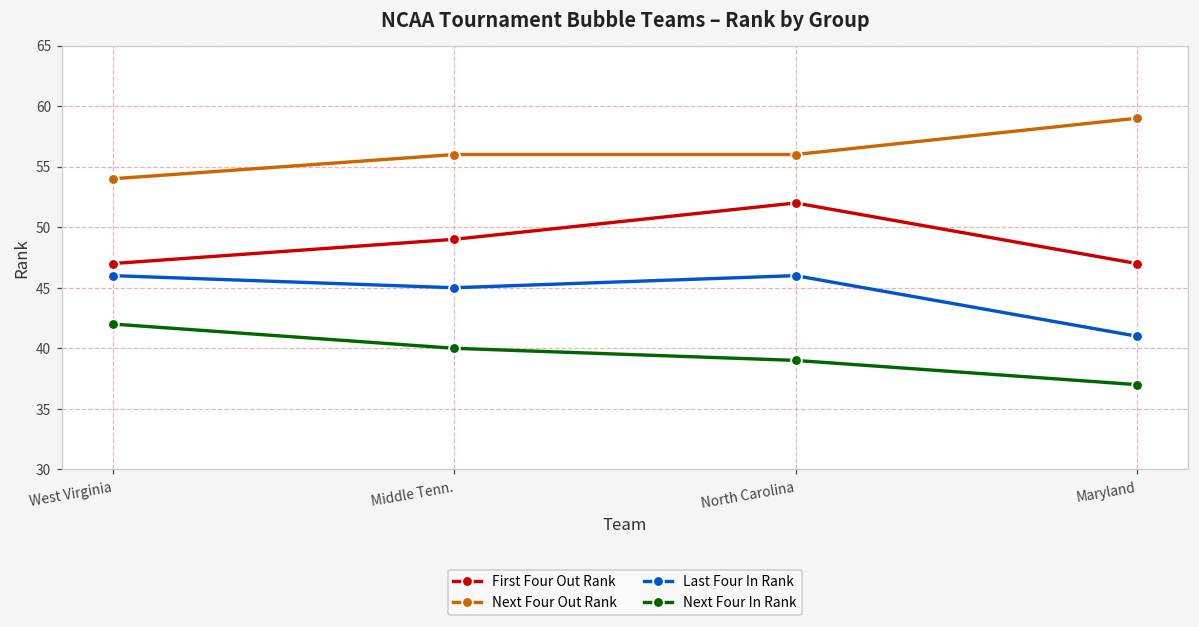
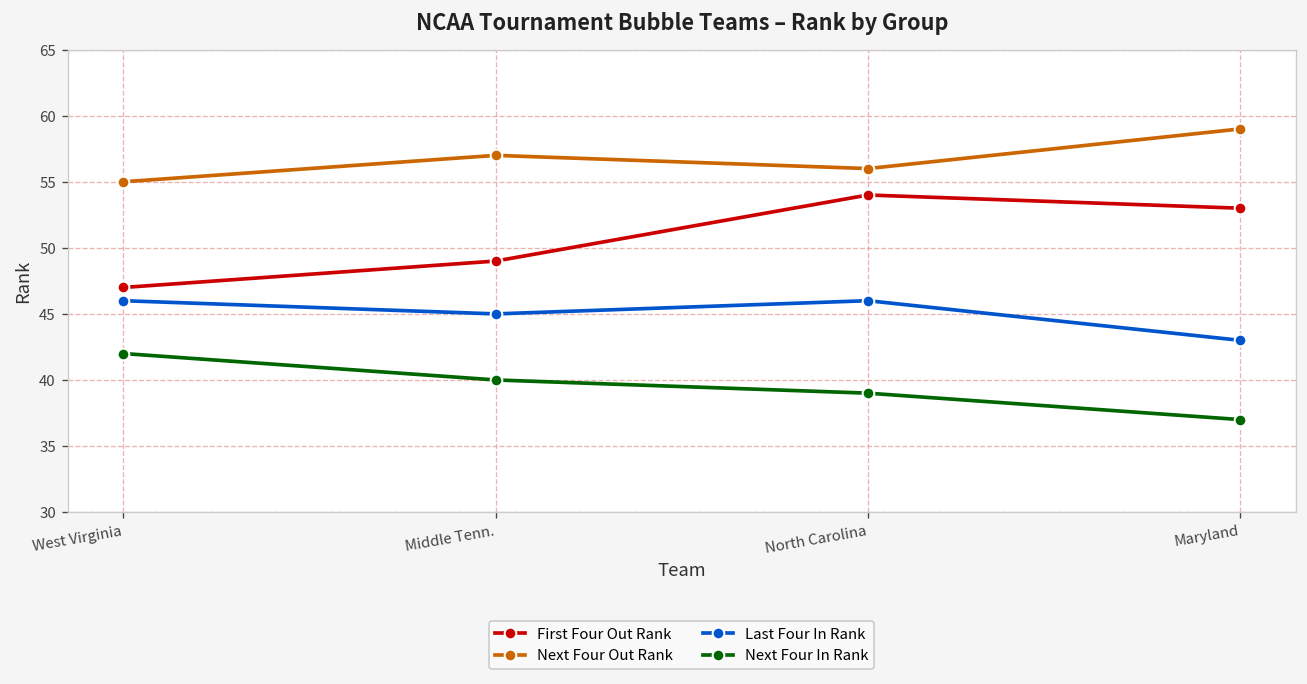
  {
    "First Four Out Rank": {
      "West Virginia": 47,
      "Middle Tenn.": 49,
-     "North Carolina": 52,
-     "Maryland": 47
+     "North Carolina": 54,
+     "Maryland": 53
    },
    "Next Four Out Rank": {
-     "West Virginia": 54,
-     "Middle Tenn.": 56,
+     "West Virginia": 55,
+     "Middle Tenn.": 57,
      "North Carolina": 56,
      "Maryland": 59
    },
    "Last Four In Rank": {
      "West Virginia": 46,
      "Middle Tenn.": 45,
      "North Carolina": 46,
-     "Maryland": 41
+     "Maryland": 43
    },
    "Next Four In Rank": {
      "West Virginia": 42,
      "Middle Tenn.": 40,
      "North Carolina": 39,
      "Maryland": 37
    }
  }
